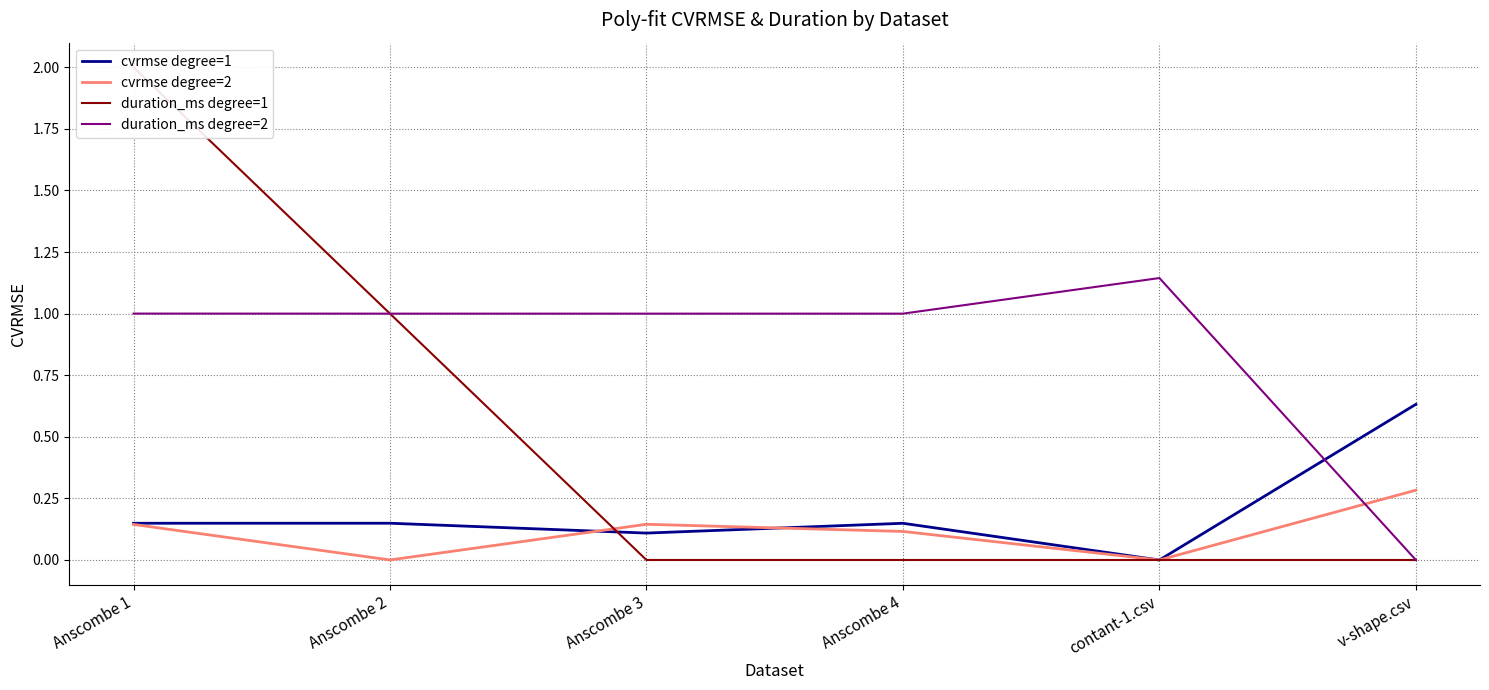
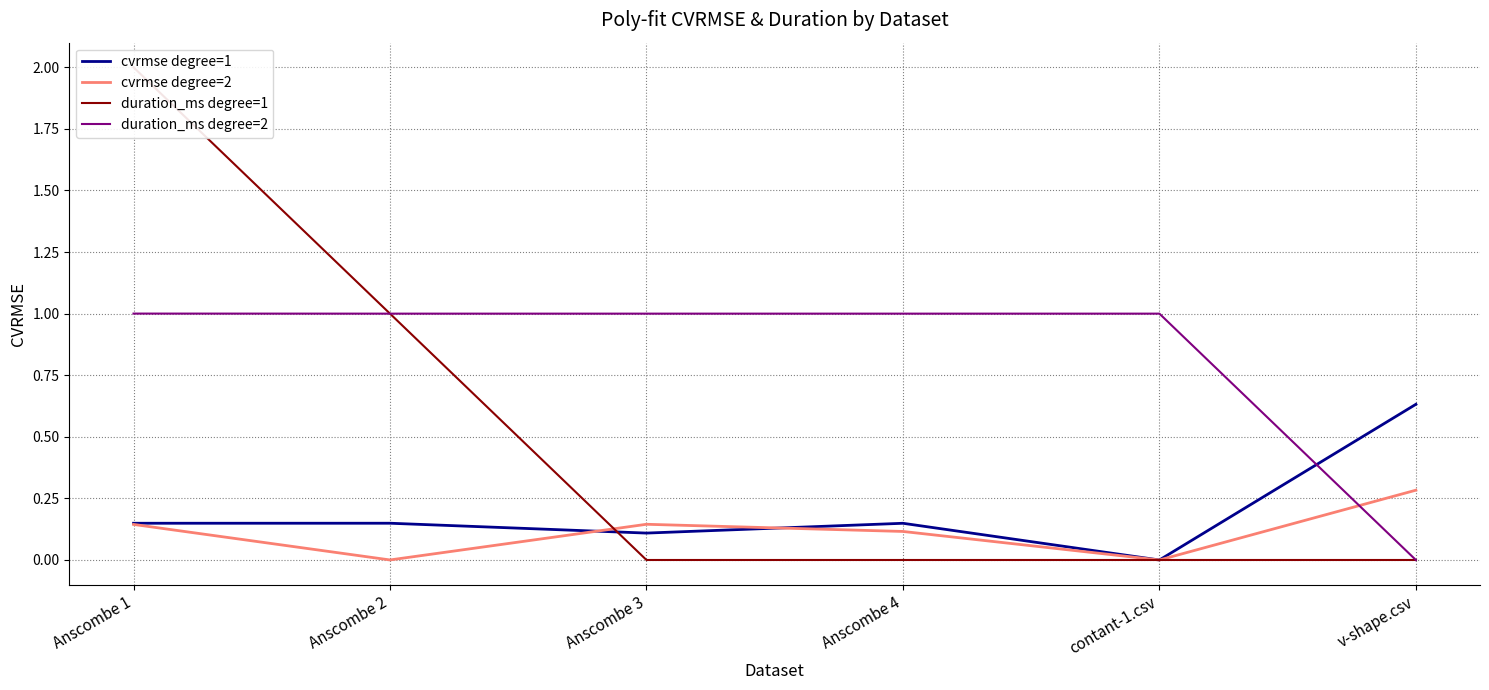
  {
    "cvrmse degree=1": {
      "Anscombe 2": 0.15,
      "Anscombe 3": 0.11,
      "Anscombe 4": 0.15,
      "v-shape.csv": 0.63
    },
    "cvrmse degree=2": {
      "Anscombe 2": 0.00,
      "Anscombe 3": 0.14,
      "Anscombe 4": 0.12,
      "v-shape.csv": 0.28
    },
    "duration_ms degree=1": {
      "Anscombe 3": 0.00,
      "Anscombe 4": 0.00
    },
    "duration_ms degree=2": {
      "Anscombe 1": 1.00,
      "Anscombe 3": 1.00,
      "Anscombe 4": 1.00,
-     "contant-1.csv": 1.14
+     "contant-1.csv": 1.00
    }
  }
